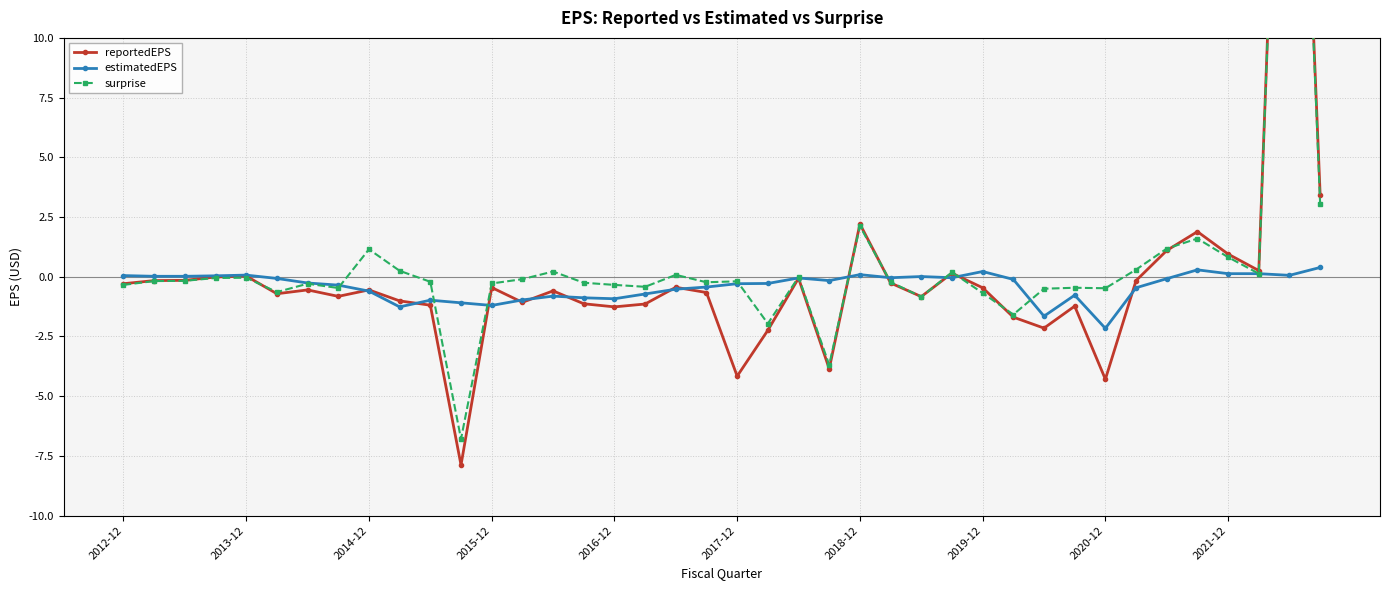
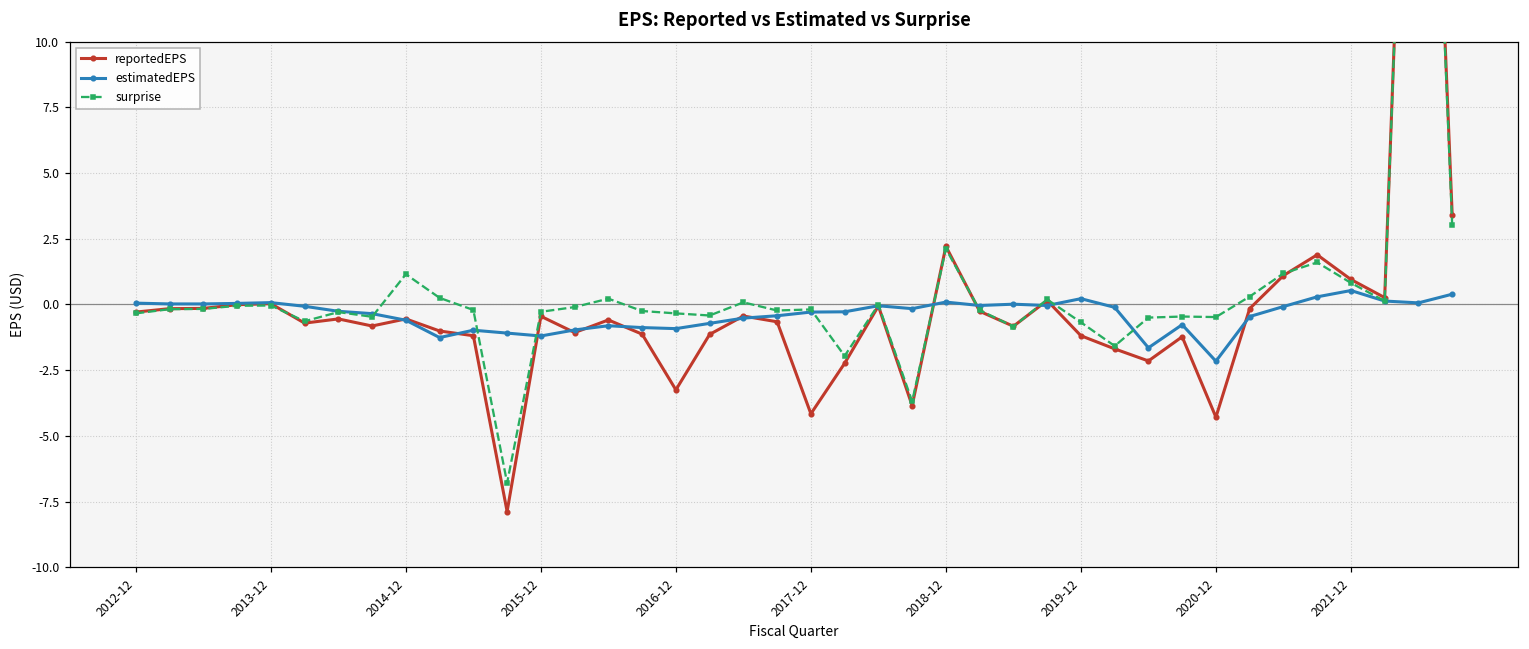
  {
    "reportedEPS": {
      "2015-12": -0.5,
-     "2016-12": -1.3,
+     "2016-12": -3.3,
      "2017-12": -4.2,
-     "2019-12": -0.5,
+     "2019-12": -1.2,
      "2020-12": -4.3,
      "2021-12": 1.0
    },
    "estimatedEPS": {
      "2012-12": 0.1,
      "2015-12": -1.2,
      "2016-12": -0.9,
      "2018-12": 0.1,
      "2019-12": 0.2,
      "2020-12": -2.2,
-     "2021-12": 0.1
+     "2021-12": 0.5
    },
    "surprise": {
      "2014-12": 1.2,
      "2015-12": -0.3,
      "2016-12": -0.3,
      "2019-12": -0.7,
      "2020-12": -0.5,
      "2021-12": 0.8
    }
  }
